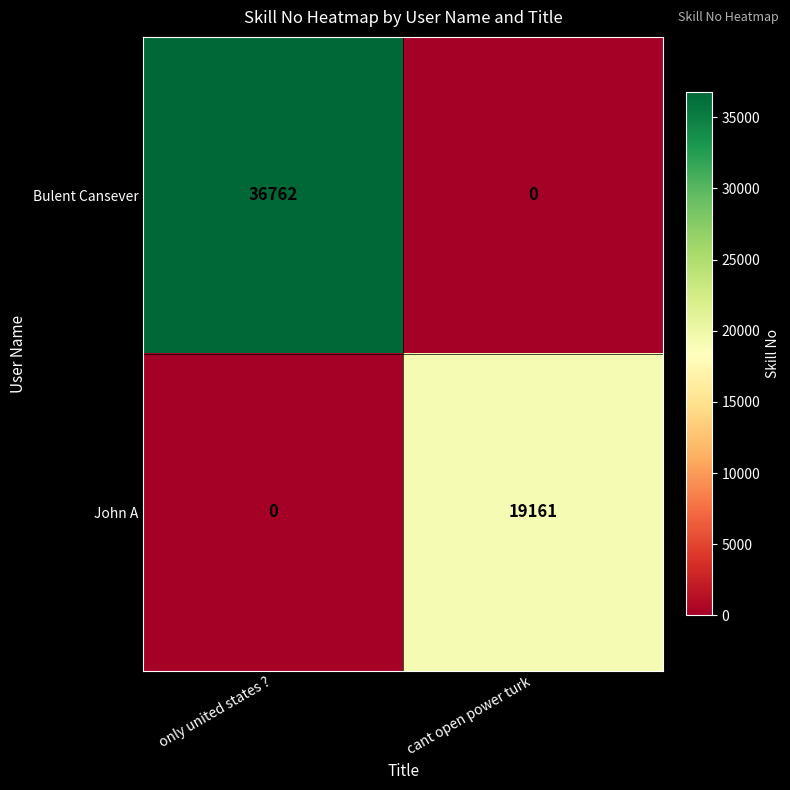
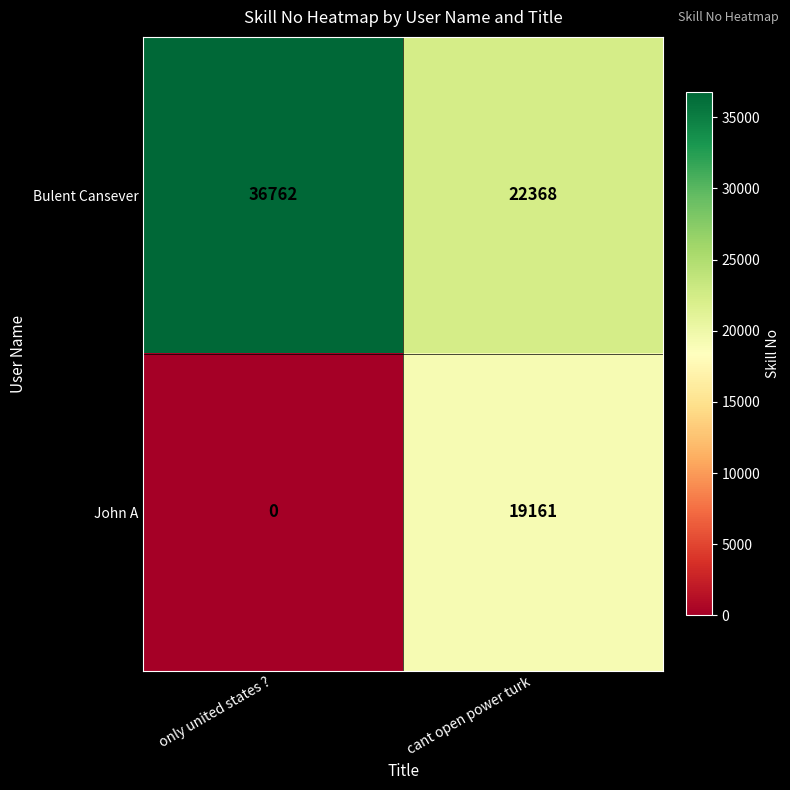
  {
    "Bulent Cansever": {
      "only united states ?": 36762,
-     "cant open power turk": 0
+     "cant open power turk": 22368
    },
    "John A": {
      "only united states ?": 0,
      "cant open power turk": 19161
    }
  }
